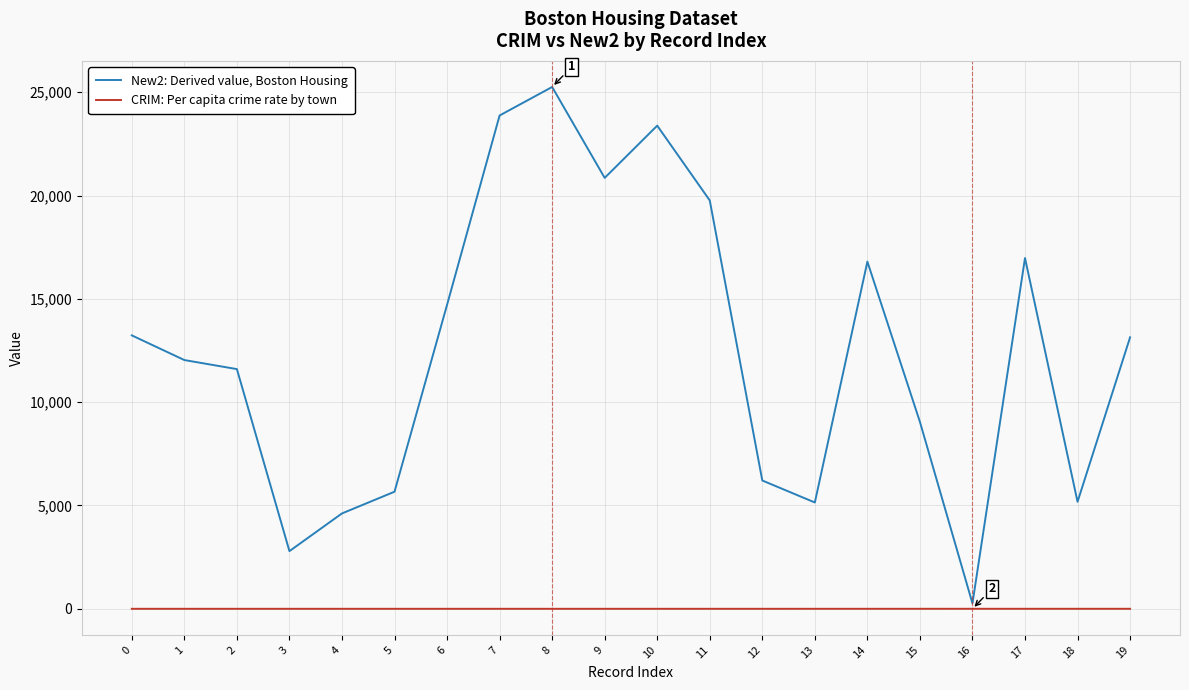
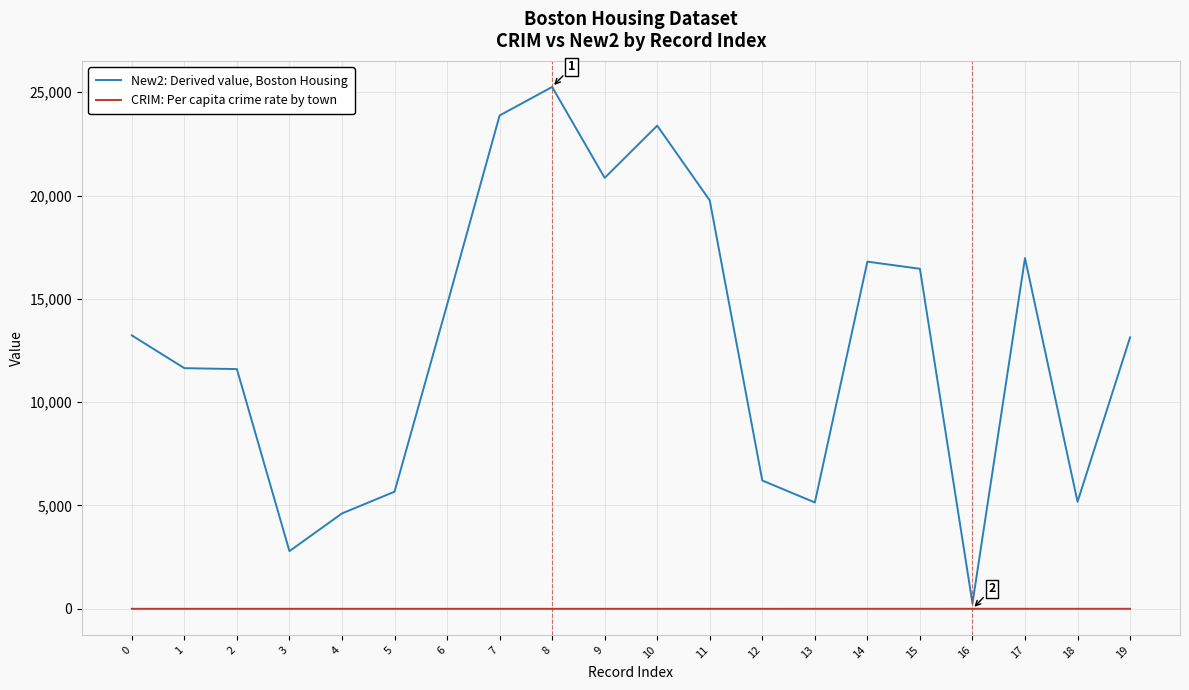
  {
    "New2: Derived value, Boston Housing": {
      "0": "13,200",
-     "1": "12,000",
+     "1": "11,600",
      "2": "11,600",
      "3": "2,800",
      "4": "4,600",
      "5": "5,700",
      "6": "14,700",
      "7": "23,900",
      "9": "20,900",
      "10": "23,400",
      "11": "19,800",
      "12": "6,200",
      "13": "5,100",
      "14": "16,800",
-     "15": "9,000",
+     "15": "16,500",
      "17": "17,000",
      "18": "5,200",
      "19": "13,100"
    },
    "CRIM: Per capita crime rate by town": {
      "0": "0",
      "1": "0",
      "2": "0",
      "3": "0",
      "4": "0",
      "5": "0",
      "6": "0",
      "7": "0",
      "8": "0",
      "9": "0",
      "10": "0",
      "11": "0",
      "12": "0",
      "13": "0",
      "14": "0",
      "15": "0",
      "16": "0",
      "17": "0",
      "18": "0",
      "19": "0"
    }
  }
